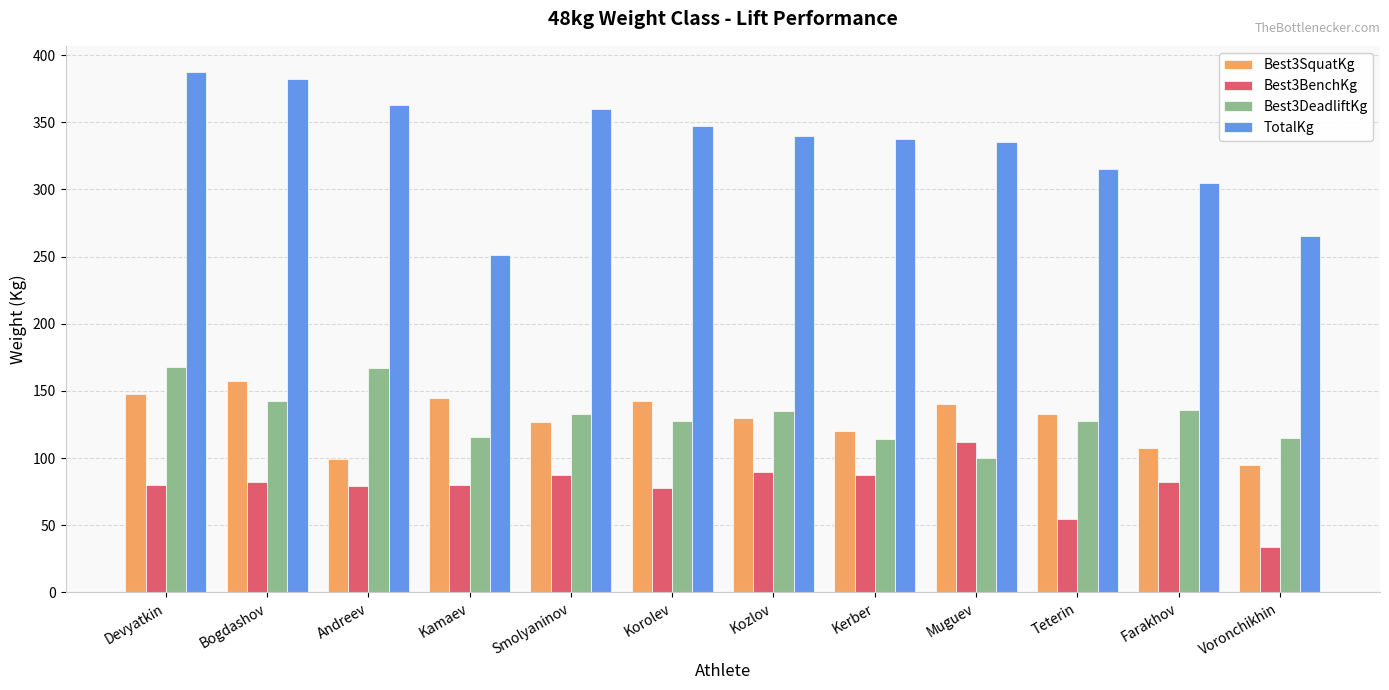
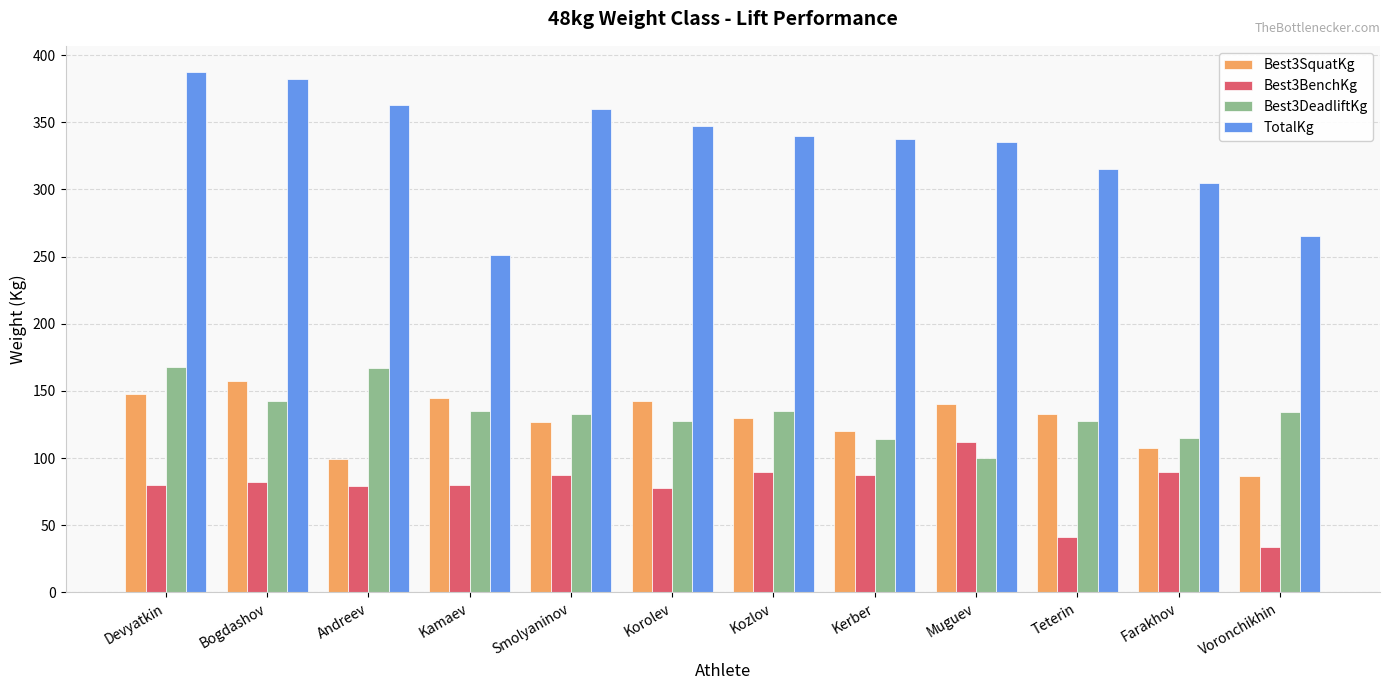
  {
    "Best3SquatKg": {
      "Devyatkin": 148,
      "Bogdashov": 158,
      "Andreev": 99,
      "Kamaev": 145,
      "Smolyaninov": 127,
      "Korolev": 143,
      "Kozlov": 130,
      "Kerber": 120,
      "Muguev": 140,
      "Teterin": 133,
      "Farakhov": 108,
-     "Voronchikhin": 95
+     "Voronchikhin": 87
    },
    "Best3BenchKg": {
      "Devyatkin": 80,
      "Bogdashov": 83,
      "Andreev": 79,
      "Kamaev": 80,
      "Smolyaninov": 88,
      "Korolev": 78,
      "Kozlov": 90,
      "Kerber": 88,
      "Muguev": 112,
-     "Teterin": 55,
-     "Farakhov": 83,
+     "Teterin": 41,
+     "Farakhov": 90,
      "Voronchikhin": 34
    },
    "Best3DeadliftKg": {
      "Devyatkin": 168,
      "Bogdashov": 143,
      "Andreev": 167,
-     "Kamaev": 116,
+     "Kamaev": 135,
      "Smolyaninov": 133,
      "Korolev": 128,
      "Kozlov": 135,
      "Kerber": 114,
      "Muguev": 100,
      "Teterin": 128,
-     "Farakhov": 136,
-     "Voronchikhin": 115
+     "Farakhov": 115,
+     "Voronchikhin": 134
    },
    "TotalKg": {
      "Devyatkin": 388,
      "Bogdashov": 383,
      "Andreev": 363,
      "Kamaev": 251,
      "Smolyaninov": 360,
      "Korolev": 348,
      "Kozlov": 340,
      "Kerber": 338,
      "Muguev": 336,
      "Teterin": 315,
      "Farakhov": 305,
      "Voronchikhin": 265
    }
  }
